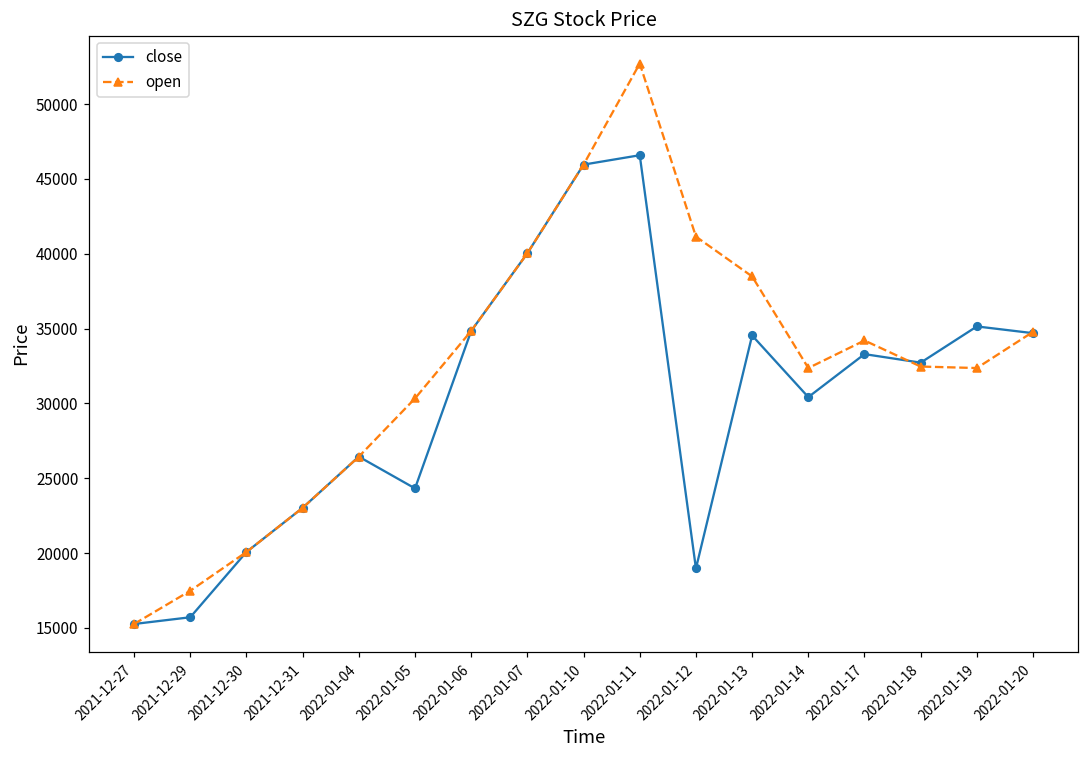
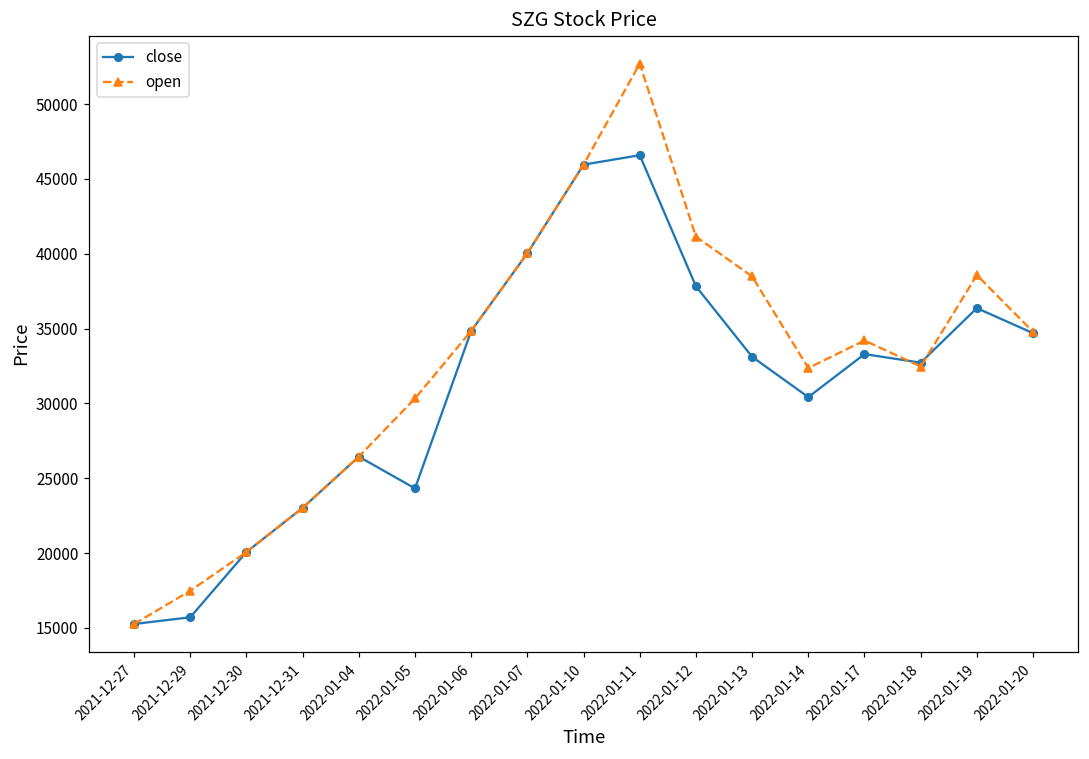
  {
    "close": {
      "2021-12-29": 15700,
      "2022-01-05": 24300,
      "2022-01-11": 46600,
-     "2022-01-12": 19000,
-     "2022-01-13": 34500,
+     "2022-01-12": 37800,
+     "2022-01-13": 33100,
      "2022-01-14": 30400,
      "2022-01-17": 33300,
      "2022-01-18": 32700,
-     "2022-01-19": 35100
+     "2022-01-19": 36400
    },
    "open": {
      "2021-12-29": 17500,
      "2022-01-05": 30300,
      "2022-01-11": 52700,
      "2022-01-12": 41100,
      "2022-01-13": 38500,
      "2022-01-14": 32400,
      "2022-01-17": 34200,
      "2022-01-18": 32500,
-     "2022-01-19": 32400
+     "2022-01-19": 38600
    }
  }
